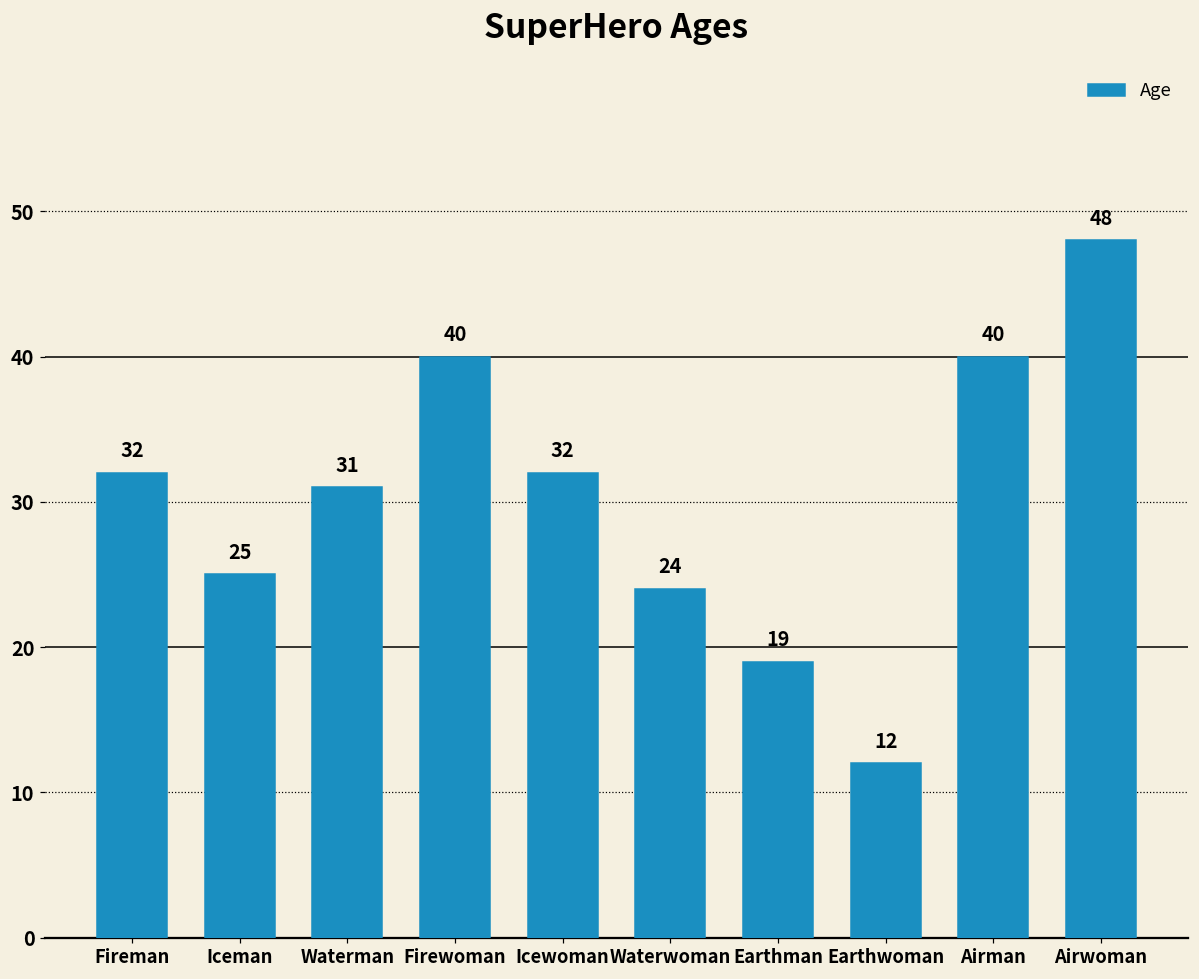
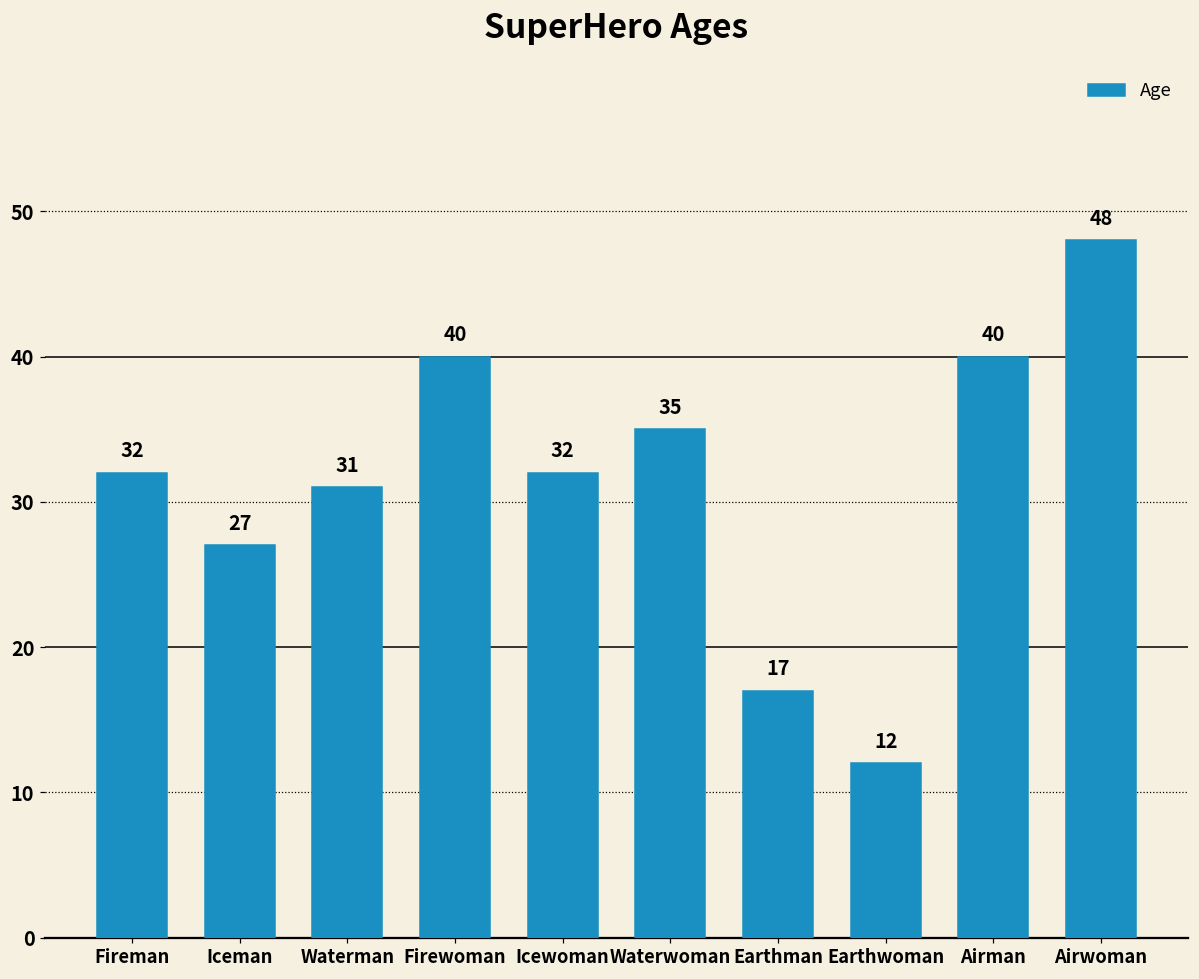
  {
    "Fireman": 32,
-   "Iceman": 25,
+   "Iceman": 27,
    "Waterman": 31,
    "Firewoman": 40,
    "Icewoman": 32,
-   "Waterwoman": 24,
-   "Earthman": 19,
+   "Waterwoman": 35,
+   "Earthman": 17,
    "Earthwoman": 12,
    "Airman": 40,
    "Airwoman": 48
  }
